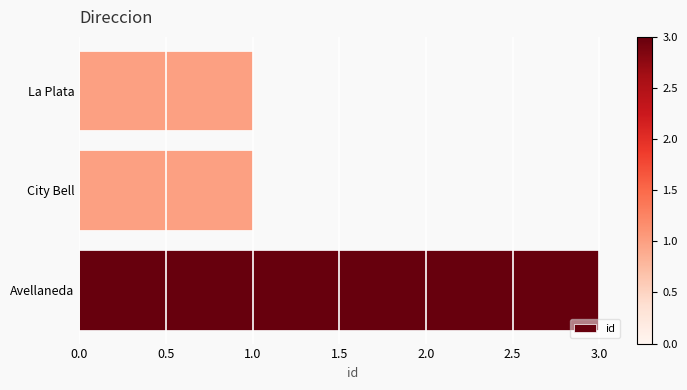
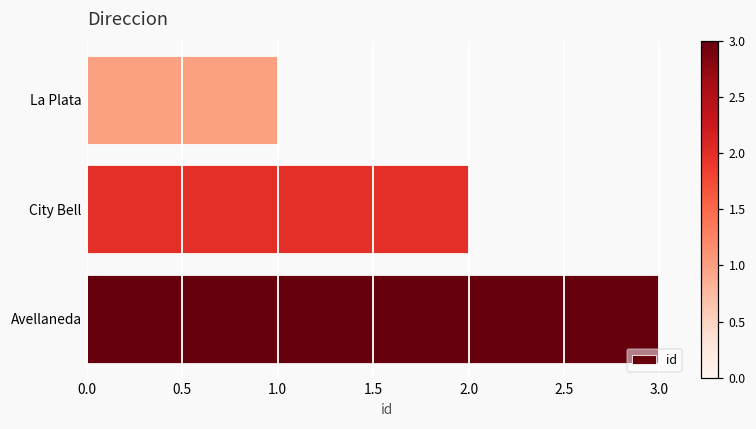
  {
    "La Plata": 1,
-   "City Bell": 1,
+   "City Bell": 2,
    "Avellaneda": 3
  }
